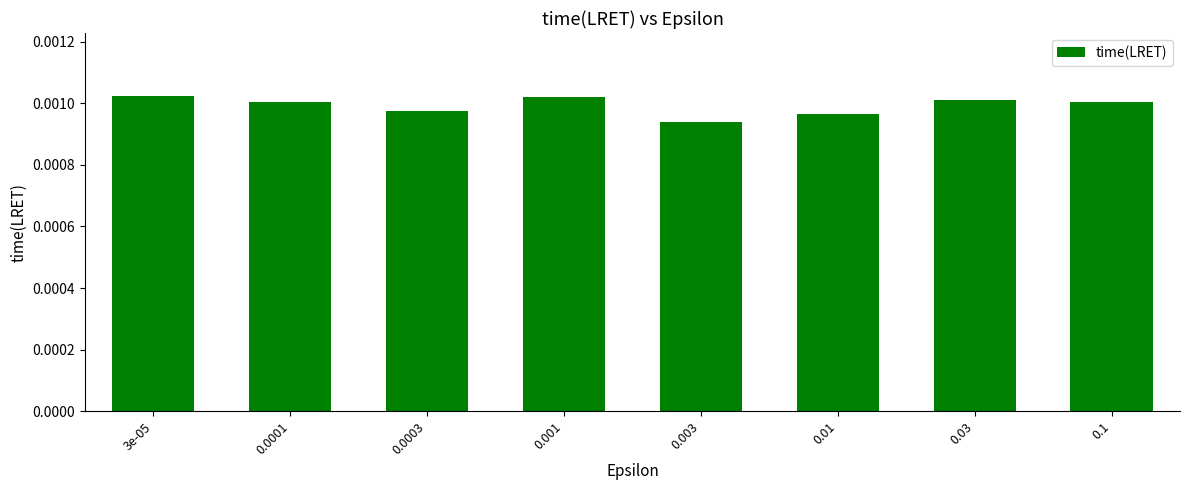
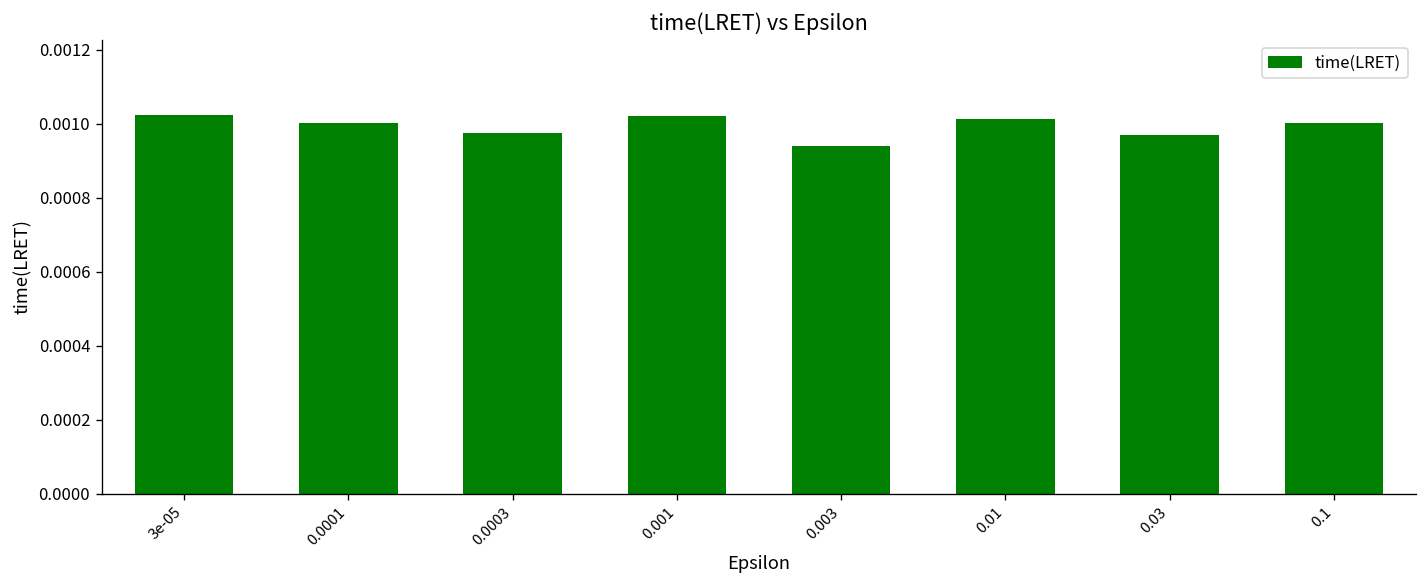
  {
    "3e-05": 0.00102,
    "0.0001": 0.00100,
    "0.0003": 0.00097,
    "0.001": 0.00102,
    "0.003": 0.00094,
-   "0.01": 0.00097,
-   "0.03": 0.00101,
+   "0.01": 0.00101,
+   "0.03": 0.00097,
    "0.1": 0.00100
  }
